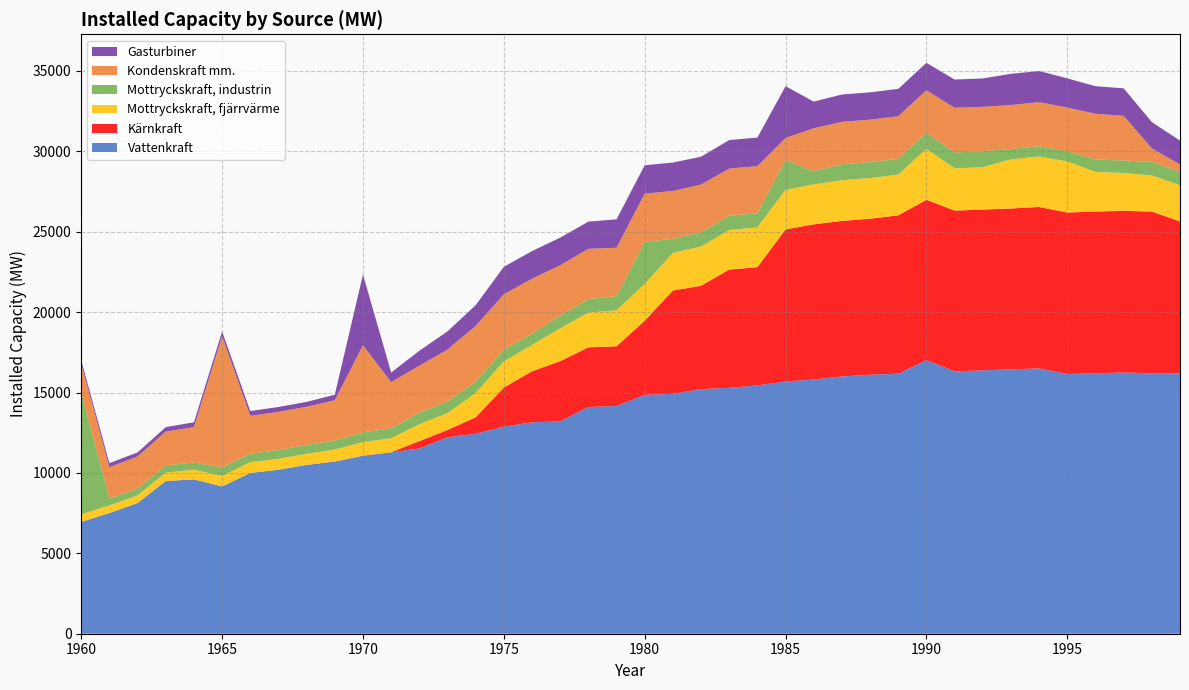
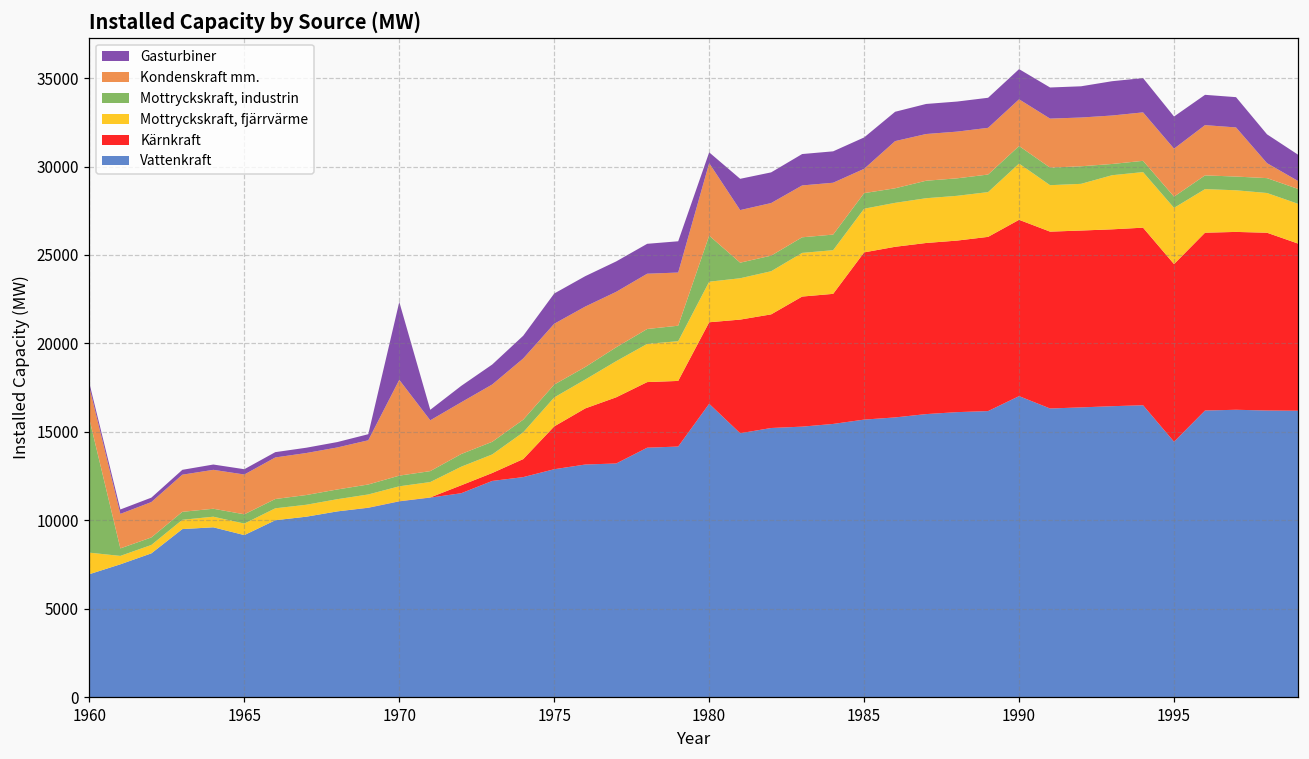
  {
    "Vattenkraft": {
      "1975": 12900,
-     "1980": 14900,
+     "1980": 16600,
      "1985": 15700,
      "1990": 17000,
-     "1995": 16200
+     "1995": 14400
    },
    "Kärnkraft": {
      "1975": 2400,
      "1980": 4600,
      "1985": 9500,
      "1990": 10000,
      "1995": 10000
    },
    "Mottryckskraft, fjärrvärme": {
-     "1960": 500,
+     "1960": 1200,
      "1965": 700,
      "1970": 800,
      "1975": 1600,
      "1980": 2300,
      "1985": 2500,
      "1990": 3200,
      "1995": 3200
    },
    "Mottryckskraft, industrin": {
      "1960": 7600,
      "1965": 500,
      "1970": 600,
      "1975": 700,
      "1980": 2600,
-     "1985": 1800,
+     "1985": 900,
      "1990": 1000,
      "1995": 600
    },
    "Kondenskraft mm.": {
      "1960": 1800,
-     "1965": 8200,
+     "1965": 2300,
      "1970": 5400,
      "1975": 3400,
-     "1980": 3000,
+     "1980": 4100,
      "1985": 1400,
      "1990": 2600,
      "1995": 2700
    },
    "Gasturbiner": {
      "1960": 200,
      "1965": 300,
      "1970": 4400,
      "1975": 1700,
-     "1980": 1800,
-     "1985": 3200,
+     "1980": 600,
+     "1985": 1800,
      "1990": 1700,
      "1995": 1800
    }
  }
